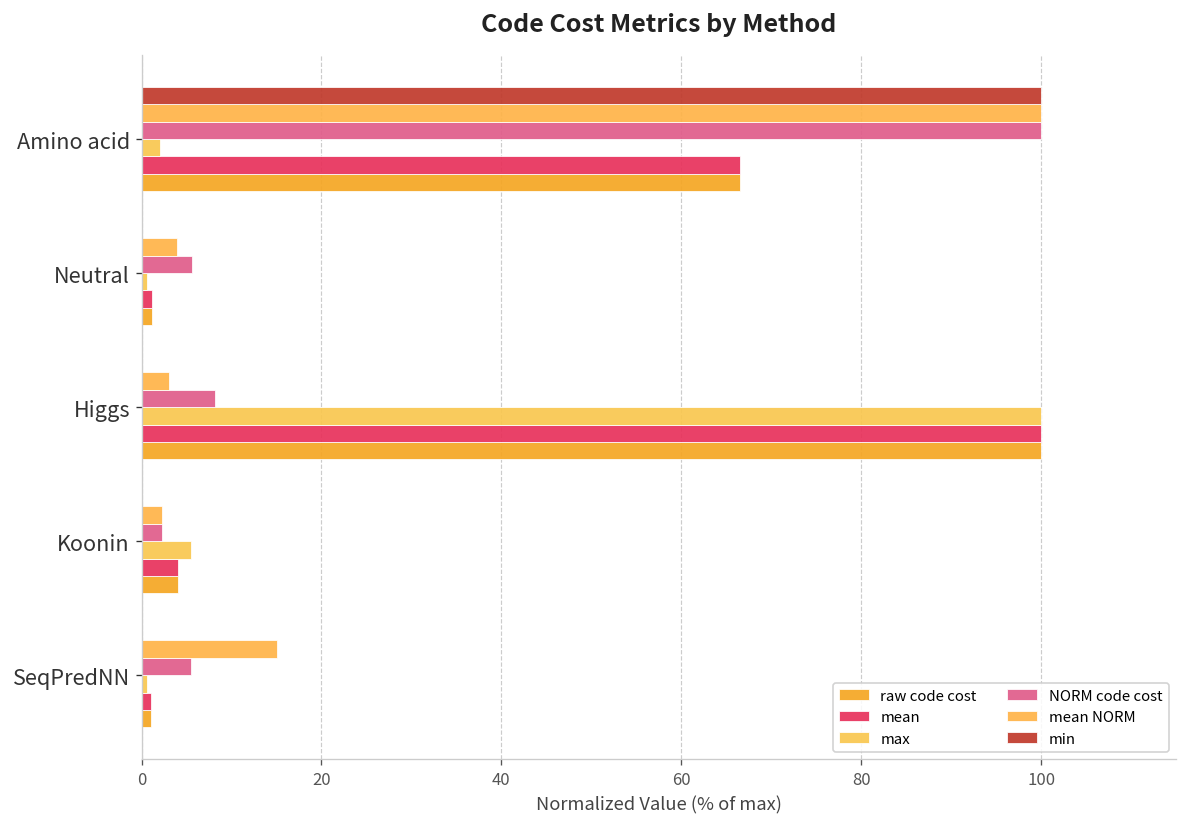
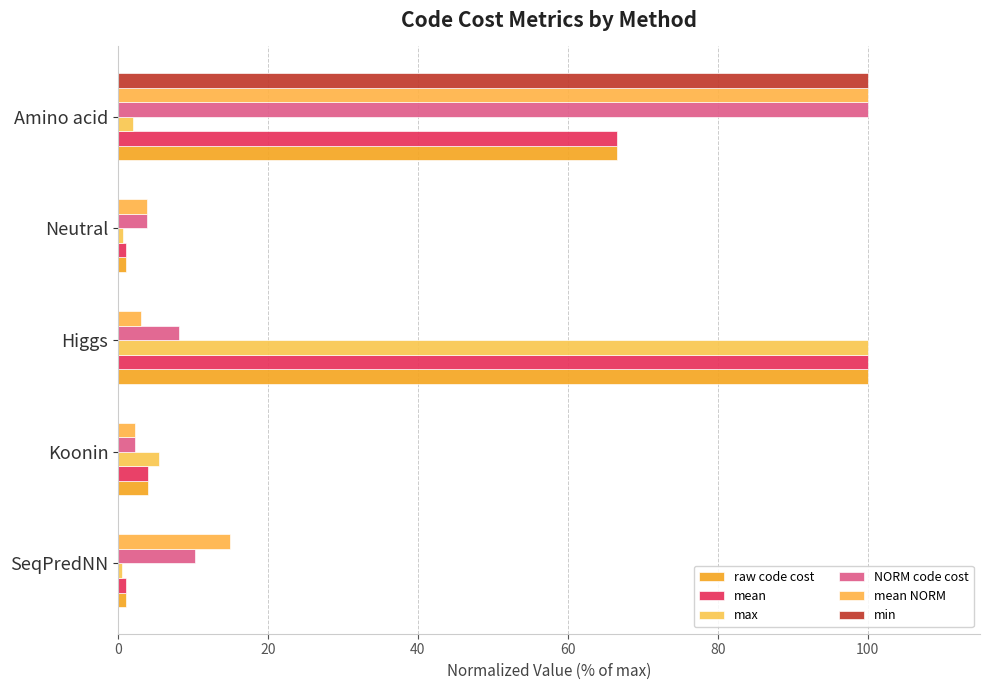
  {
    "mean": {
      "Amino acid": 67,
      "Neutral": 1,
      "Higgs": 100,
      "Koonin": 4,
      "SeqPredNN": 1
    },
    "NORM code cost": {
      "Amino acid": 100,
-     "Neutral": 6,
+     "Neutral": 4,
      "Higgs": 8,
      "Koonin": 2,
-     "SeqPredNN": 6
+     "SeqPredNN": 10
    },
    "min": {
      "Amino acid": 100,
      "Neutral": 0,
      "Higgs": 0,
      "Koonin": 0,
      "SeqPredNN": 0
    }
  }
